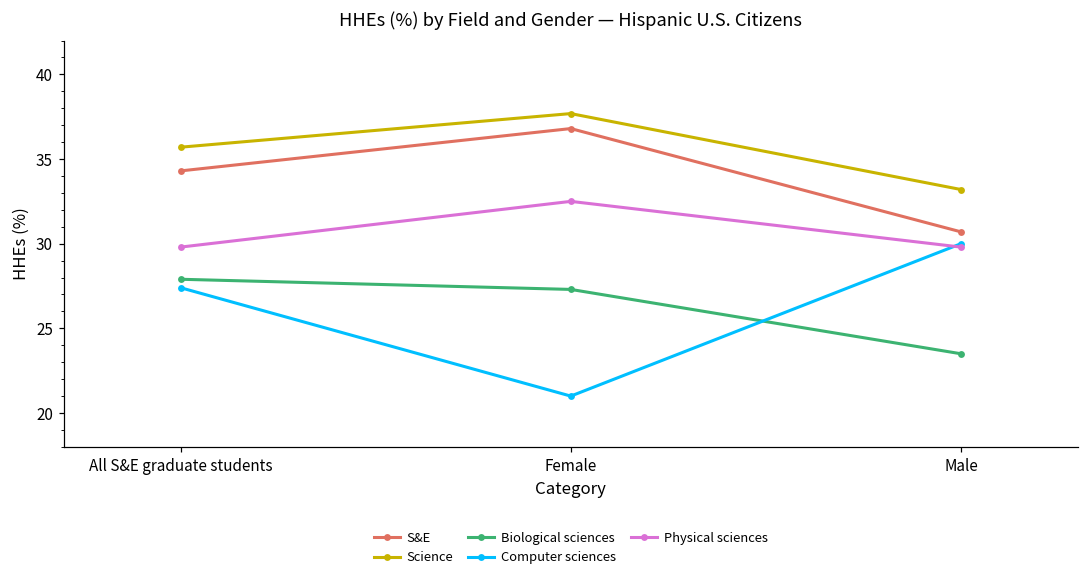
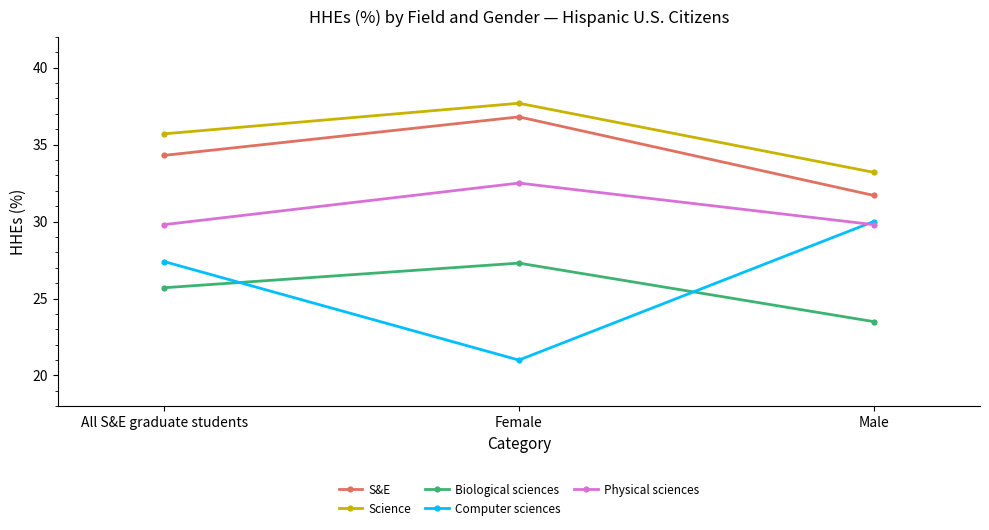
  {
    "S&E": {
      "All S&E graduate students": 34.3,
      "Female": 36.8,
-     "Male": 30.7
+     "Male": 31.7
    },
    "Science": {
      "All S&E graduate students": 35.7,
      "Female": 37.7,
      "Male": 33.2
    },
    "Biological sciences": {
-     "All S&E graduate students": 27.9,
+     "All S&E graduate students": 25.7,
      "Female": 27.3,
      "Male": 23.5
    },
    "Computer sciences": {
      "All S&E graduate students": 27.4,
      "Female": 21.0,
      "Male": 30.0
    },
    "Physical sciences": {
      "All S&E graduate students": 29.8,
      "Female": 32.5,
      "Male": 29.8
    }
  }
